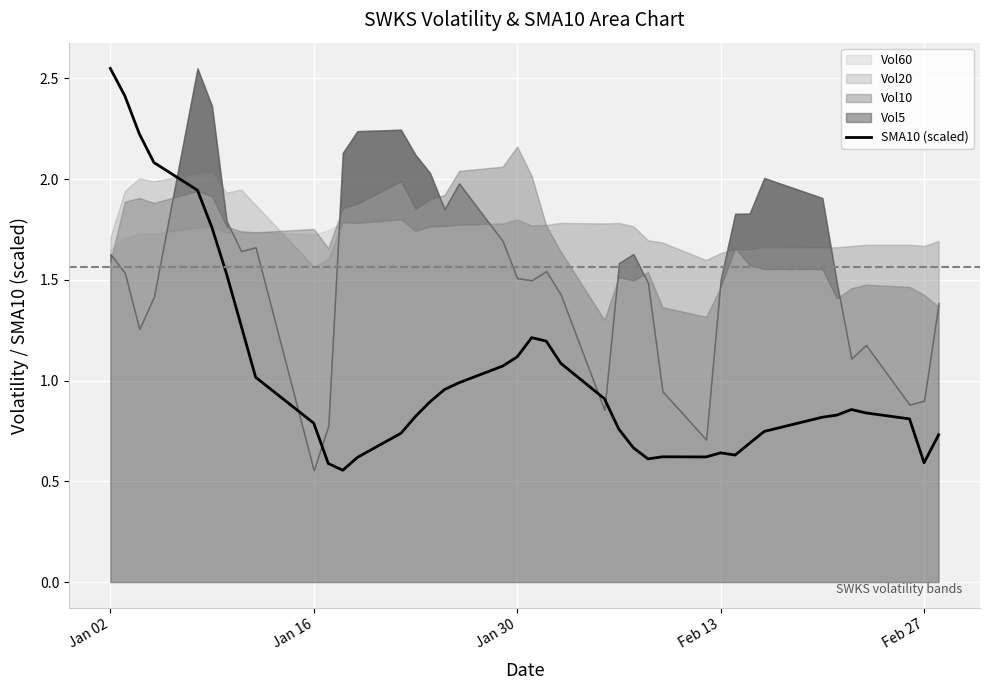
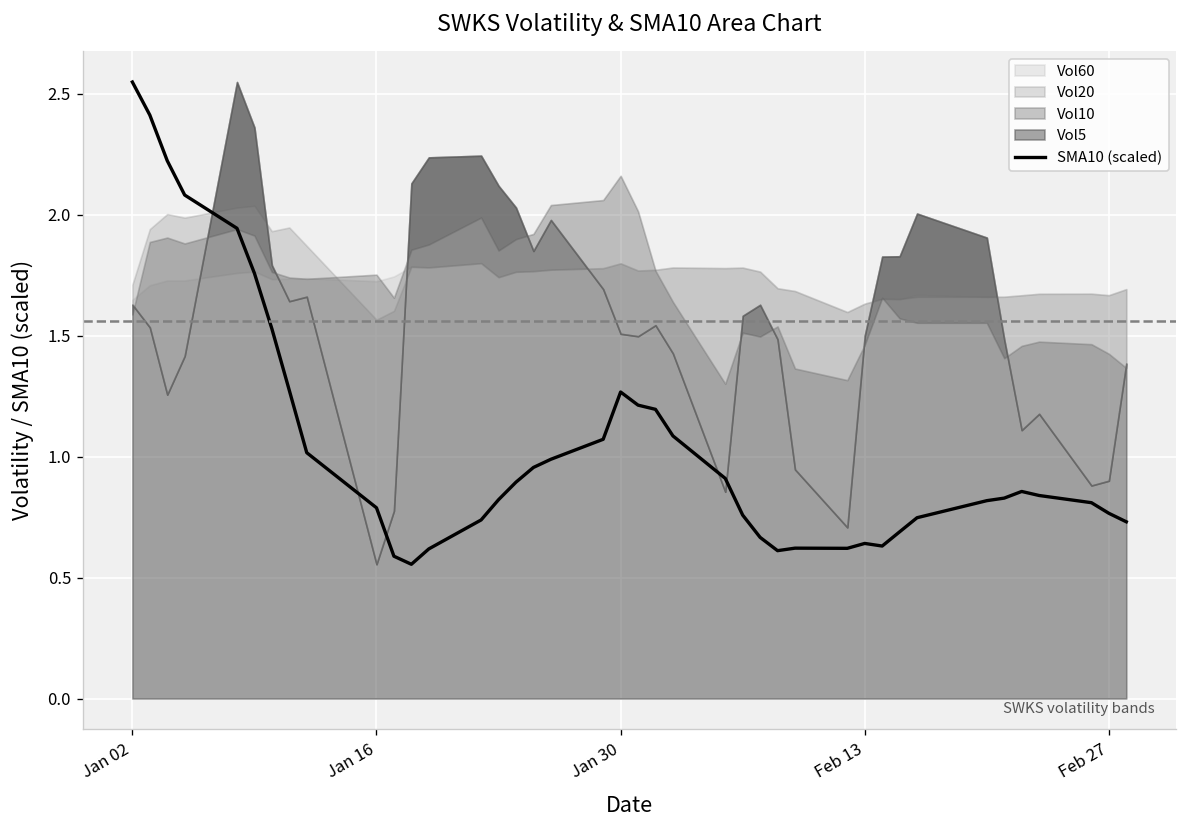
  {
    "SMA10 (scaled)": {
      "Jan 02": 2.55,
      "Jan 16": 0.79,
-     "Jan 30": 1.12,
+     "Jan 30": 1.27,
      "Feb 13": 0.64,
-     "Feb 27": 0.59
+     "Feb 27": 0.77
    }
  }
